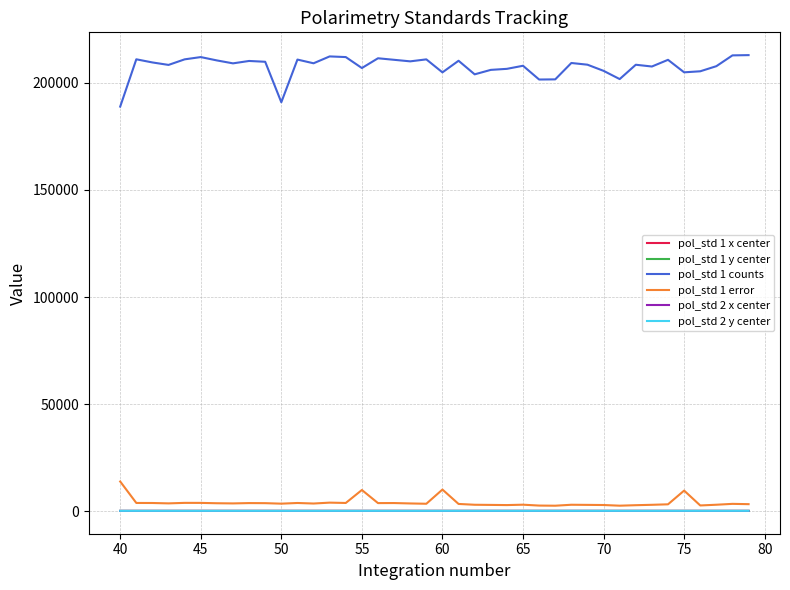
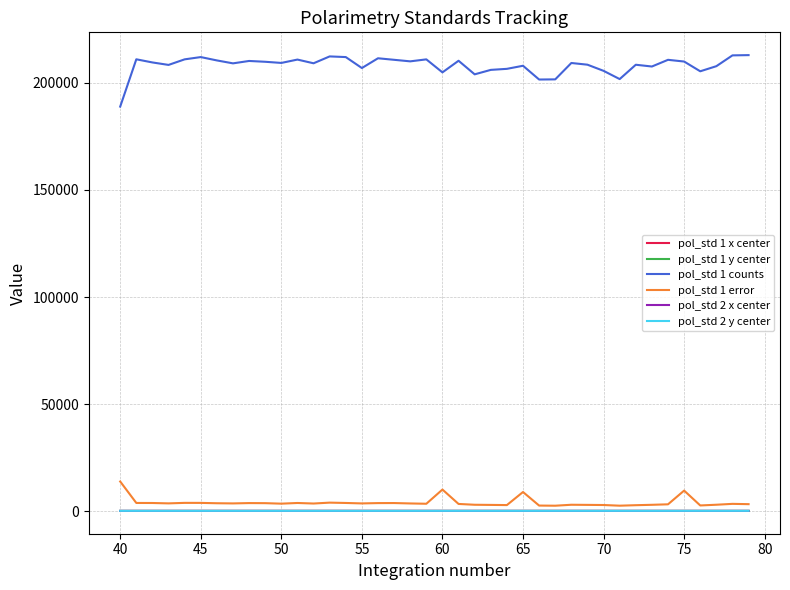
  {
    "pol_std 2 y center": {
      "40": 0,
      "45": 0,
      "50": 0,
      "55": 0,
      "60": 0,
      "65": 0,
      "70": 0,
      "75": 0
    },
    "pol_std 1 counts": {
      "40": 189000,
      "45": 212000,
-     "50": 191000,
+     "50": 209000,
      "55": 207000,
      "60": 205000,
      "65": 208000,
      "70": 206000,
-     "75": 205000
+     "75": 210000
    },
    "pol_std 1 error": {
      "40": 14000,
      "45": 4000,
      "50": 4000,
-     "55": 10000,
+     "55": 4000,
      "60": 10000,
-     "65": 3000,
+     "65": 9000,
      "70": 3000,
      "75": 10000
    }
  }
